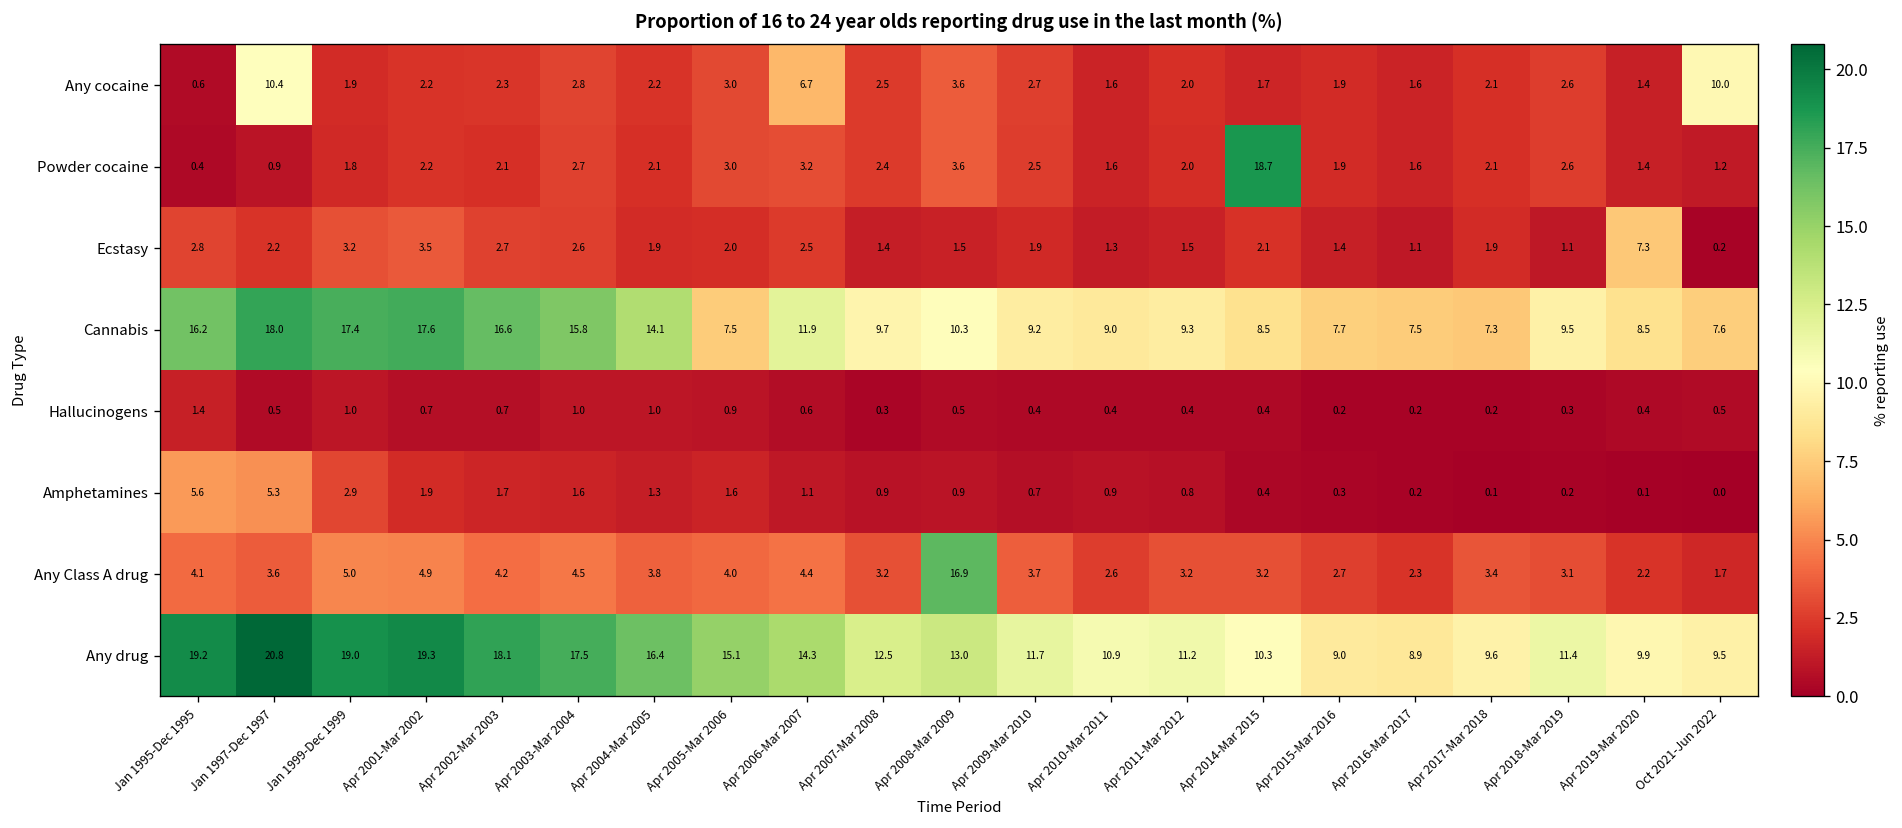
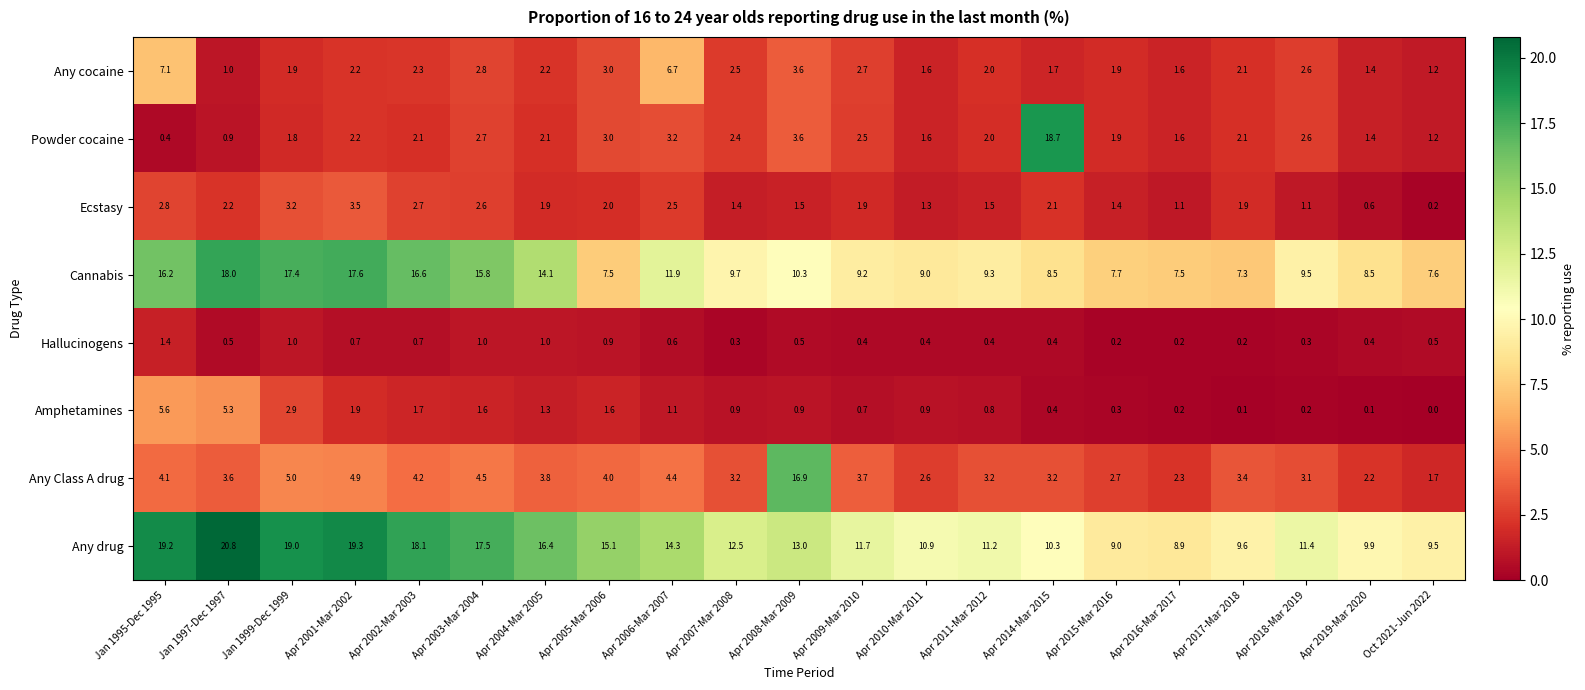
  {
    "Any cocaine": {
-     "Jan 1995-Dec 1995": 0.6,
-     "Jan 1997-Dec 1997": 10.4,
+     "Jan 1995-Dec 1995": 7.1,
+     "Jan 1997-Dec 1997": 1.0,
      "Jan 1999-Dec 1999": 1.9,
      "Apr 2001-Mar 2002": 2.2,
      "Apr 2002-Mar 2003": 2.3,
      "Apr 2003-Mar 2004": 2.8,
      "Apr 2004-Mar 2005": 2.2,
      "Apr 2005-Mar 2006": 3.0,
      "Apr 2006-Mar 2007": 6.7,
      "Apr 2007-Mar 2008": 2.5,
      "Apr 2008-Mar 2009": 3.6,
      "Apr 2009-Mar 2010": 2.7,
      "Apr 2010-Mar 2011": 1.6,
      "Apr 2011-Mar 2012": 2.0,
      "Apr 2014-Mar 2015": 1.7,
      "Apr 2015-Mar 2016": 1.9,
      "Apr 2016-Mar 2017": 1.6,
      "Apr 2017-Mar 2018": 2.1,
      "Apr 2018-Mar 2019": 2.6,
      "Apr 2019-Mar 2020": 1.4,
-     "Oct 2021-Jun 2022": 10.0
+     "Oct 2021-Jun 2022": 1.2
    },
    "Powder cocaine": {
      "Jan 1995-Dec 1995": 0.4,
      "Jan 1997-Dec 1997": 0.9,
      "Jan 1999-Dec 1999": 1.8,
      "Apr 2001-Mar 2002": 2.2,
      "Apr 2002-Mar 2003": 2.1,
      "Apr 2003-Mar 2004": 2.7,
      "Apr 2004-Mar 2005": 2.1,
      "Apr 2005-Mar 2006": 3.0,
      "Apr 2006-Mar 2007": 3.2,
      "Apr 2007-Mar 2008": 2.4,
      "Apr 2008-Mar 2009": 3.6,
      "Apr 2009-Mar 2010": 2.5,
      "Apr 2010-Mar 2011": 1.6,
      "Apr 2011-Mar 2012": 2.0,
      "Apr 2014-Mar 2015": 18.7,
      "Apr 2015-Mar 2016": 1.9,
      "Apr 2016-Mar 2017": 1.6,
      "Apr 2017-Mar 2018": 2.1,
      "Apr 2018-Mar 2019": 2.6,
      "Apr 2019-Mar 2020": 1.4,
      "Oct 2021-Jun 2022": 1.2
    },
    "Ecstasy": {
      "Jan 1995-Dec 1995": 2.8,
      "Jan 1997-Dec 1997": 2.2,
      "Jan 1999-Dec 1999": 3.2,
      "Apr 2001-Mar 2002": 3.5,
      "Apr 2002-Mar 2003": 2.7,
      "Apr 2003-Mar 2004": 2.6,
      "Apr 2004-Mar 2005": 1.9,
      "Apr 2005-Mar 2006": 2.0,
      "Apr 2006-Mar 2007": 2.5,
      "Apr 2007-Mar 2008": 1.4,
      "Apr 2008-Mar 2009": 1.5,
      "Apr 2009-Mar 2010": 1.9,
      "Apr 2010-Mar 2011": 1.3,
      "Apr 2011-Mar 2012": 1.5,
      "Apr 2014-Mar 2015": 2.1,
      "Apr 2015-Mar 2016": 1.4,
      "Apr 2016-Mar 2017": 1.1,
      "Apr 2017-Mar 2018": 1.9,
      "Apr 2018-Mar 2019": 1.1,
-     "Apr 2019-Mar 2020": 7.3,
+     "Apr 2019-Mar 2020": 0.6,
      "Oct 2021-Jun 2022": 0.2
    },
    "Cannabis": {
      "Jan 1995-Dec 1995": 16.2,
      "Jan 1997-Dec 1997": 18.0,
      "Jan 1999-Dec 1999": 17.4,
      "Apr 2001-Mar 2002": 17.6,
      "Apr 2002-Mar 2003": 16.6,
      "Apr 2003-Mar 2004": 15.8,
      "Apr 2004-Mar 2005": 14.1,
      "Apr 2005-Mar 2006": 7.5,
      "Apr 2006-Mar 2007": 11.9,
      "Apr 2007-Mar 2008": 9.7,
      "Apr 2008-Mar 2009": 10.3,
      "Apr 2009-Mar 2010": 9.2,
      "Apr 2010-Mar 2011": 9.0,
      "Apr 2011-Mar 2012": 9.3,
      "Apr 2014-Mar 2015": 8.5,
      "Apr 2015-Mar 2016": 7.7,
      "Apr 2016-Mar 2017": 7.5,
      "Apr 2017-Mar 2018": 7.3,
      "Apr 2018-Mar 2019": 9.5,
      "Apr 2019-Mar 2020": 8.5,
      "Oct 2021-Jun 2022": 7.6
    },
    "Hallucinogens": {
      "Jan 1995-Dec 1995": 1.4,
      "Jan 1997-Dec 1997": 0.5,
      "Jan 1999-Dec 1999": 1.0,
      "Apr 2001-Mar 2002": 0.7,
      "Apr 2002-Mar 2003": 0.7,
      "Apr 2003-Mar 2004": 1.0,
      "Apr 2004-Mar 2005": 1.0,
      "Apr 2005-Mar 2006": 0.9,
      "Apr 2006-Mar 2007": 0.6,
      "Apr 2007-Mar 2008": 0.3,
      "Apr 2008-Mar 2009": 0.5,
      "Apr 2009-Mar 2010": 0.4,
      "Apr 2010-Mar 2011": 0.4,
      "Apr 2011-Mar 2012": 0.4,
      "Apr 2014-Mar 2015": 0.4,
      "Apr 2015-Mar 2016": 0.2,
      "Apr 2016-Mar 2017": 0.2,
      "Apr 2017-Mar 2018": 0.2,
      "Apr 2018-Mar 2019": 0.3,
      "Apr 2019-Mar 2020": 0.4,
      "Oct 2021-Jun 2022": 0.5
    },
    "Amphetamines": {
      "Jan 1995-Dec 1995": 5.6,
      "Jan 1997-Dec 1997": 5.3,
      "Jan 1999-Dec 1999": 2.9,
      "Apr 2001-Mar 2002": 1.9,
      "Apr 2002-Mar 2003": 1.7,
      "Apr 2003-Mar 2004": 1.6,
      "Apr 2004-Mar 2005": 1.3,
      "Apr 2005-Mar 2006": 1.6,
      "Apr 2006-Mar 2007": 1.1,
      "Apr 2007-Mar 2008": 0.9,
      "Apr 2008-Mar 2009": 0.9,
      "Apr 2009-Mar 2010": 0.7,
      "Apr 2010-Mar 2011": 0.9,
      "Apr 2011-Mar 2012": 0.8,
      "Apr 2014-Mar 2015": 0.4,
      "Apr 2015-Mar 2016": 0.3,
      "Apr 2016-Mar 2017": 0.2,
      "Apr 2017-Mar 2018": 0.1,
      "Apr 2018-Mar 2019": 0.2,
      "Apr 2019-Mar 2020": 0.1,
      "Oct 2021-Jun 2022": 0.0
    },
    "Any Class A drug": {
      "Jan 1995-Dec 1995": 4.1,
      "Jan 1997-Dec 1997": 3.6,
      "Jan 1999-Dec 1999": 5.0,
      "Apr 2001-Mar 2002": 4.9,
      "Apr 2002-Mar 2003": 4.2,
      "Apr 2003-Mar 2004": 4.5,
      "Apr 2004-Mar 2005": 3.8,
      "Apr 2005-Mar 2006": 4.0,
      "Apr 2006-Mar 2007": 4.4,
      "Apr 2007-Mar 2008": 3.2,
      "Apr 2008-Mar 2009": 16.9,
      "Apr 2009-Mar 2010": 3.7,
      "Apr 2010-Mar 2011": 2.6,
      "Apr 2011-Mar 2012": 3.2,
      "Apr 2014-Mar 2015": 3.2,
      "Apr 2015-Mar 2016": 2.7,
      "Apr 2016-Mar 2017": 2.3,
      "Apr 2017-Mar 2018": 3.4,
      "Apr 2018-Mar 2019": 3.1,
      "Apr 2019-Mar 2020": 2.2,
      "Oct 2021-Jun 2022": 1.7
    },
    "Any drug": {
      "Jan 1995-Dec 1995": 19.2,
      "Jan 1997-Dec 1997": 20.8,
      "Jan 1999-Dec 1999": 19.0,
      "Apr 2001-Mar 2002": 19.3,
      "Apr 2002-Mar 2003": 18.1,
      "Apr 2003-Mar 2004": 17.5,
      "Apr 2004-Mar 2005": 16.4,
      "Apr 2005-Mar 2006": 15.1,
      "Apr 2006-Mar 2007": 14.3,
      "Apr 2007-Mar 2008": 12.5,
      "Apr 2008-Mar 2009": 13.0,
      "Apr 2009-Mar 2010": 11.7,
      "Apr 2010-Mar 2011": 10.9,
      "Apr 2011-Mar 2012": 11.2,
      "Apr 2014-Mar 2015": 10.3,
      "Apr 2015-Mar 2016": 9.0,
      "Apr 2016-Mar 2017": 8.9,
      "Apr 2017-Mar 2018": 9.6,
      "Apr 2018-Mar 2019": 11.4,
      "Apr 2019-Mar 2020": 9.9,
      "Oct 2021-Jun 2022": 9.5
    }
  }
